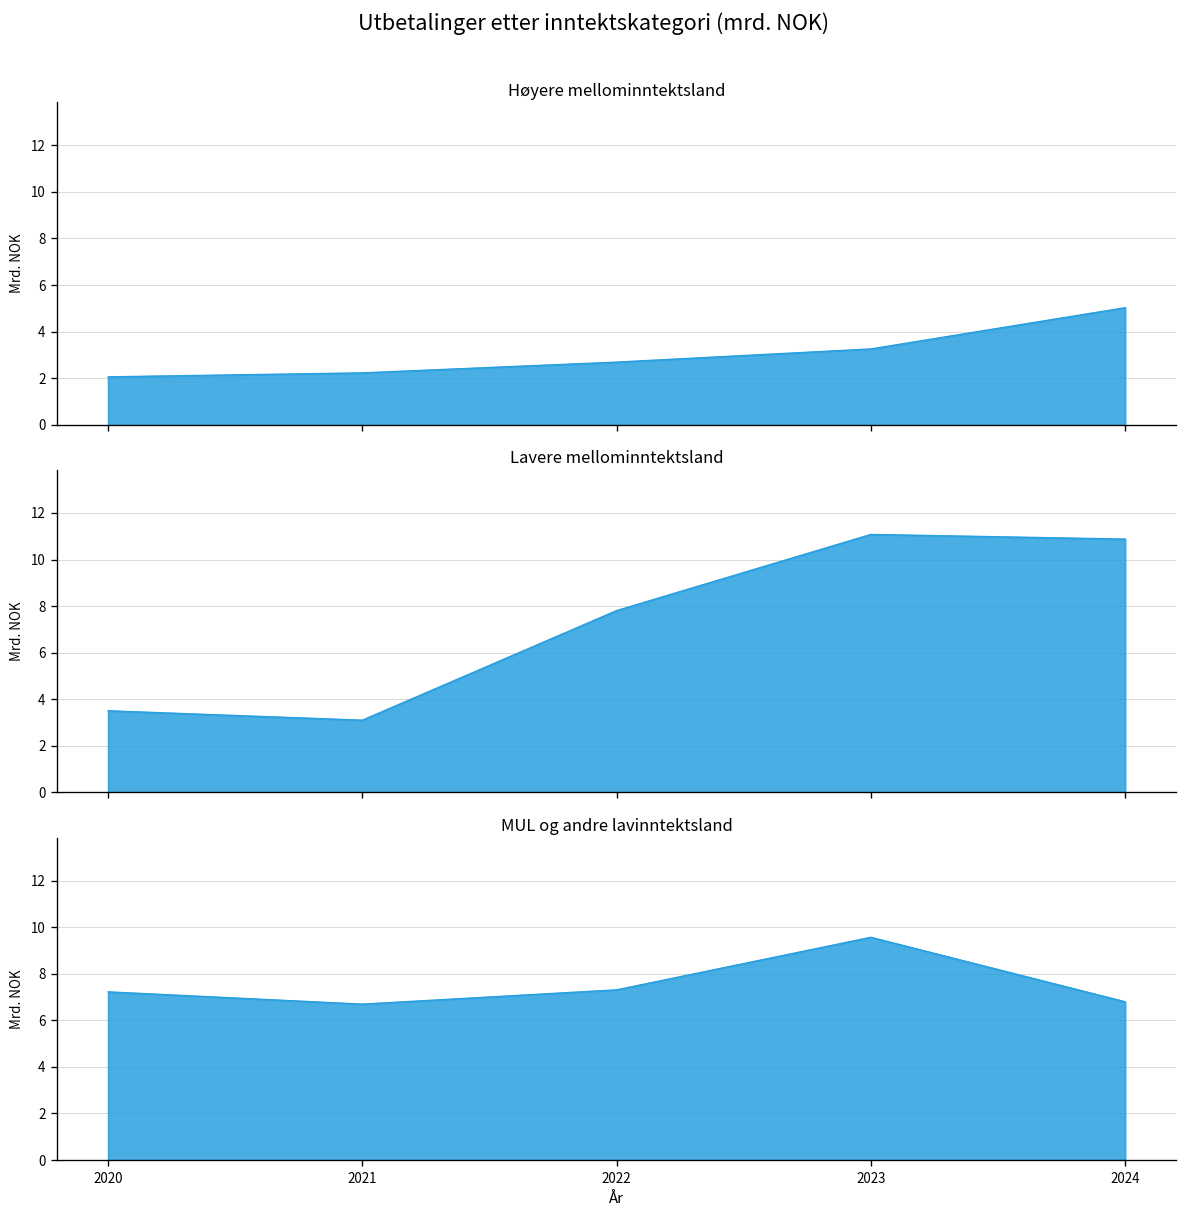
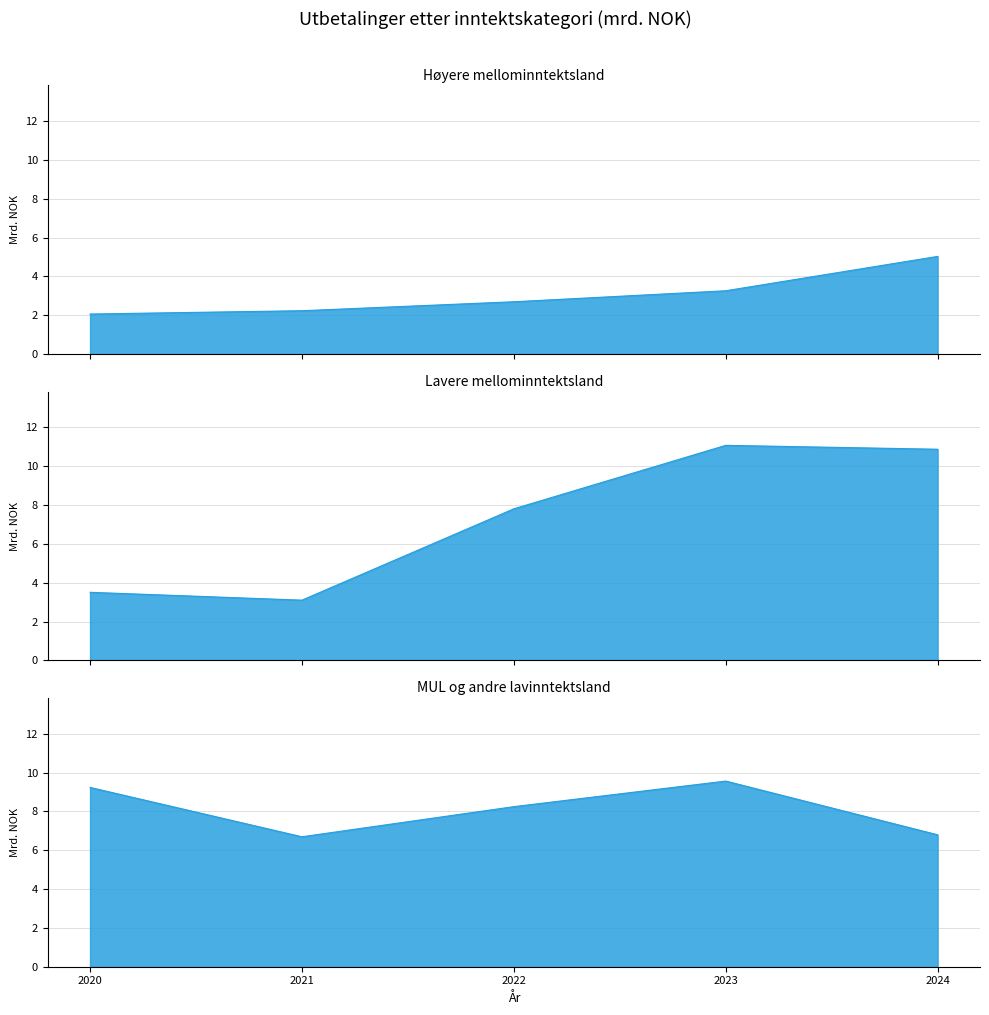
  {
    "MUL og andre lavinntektsland": {
-     "2020": 7.2,
+     "2020": 9.2,
      "2021": 6.7,
-     "2022": 7.3,
+     "2022": 8.2,
      "2023": 9.6,
      "2024": 6.8
    }
  }
